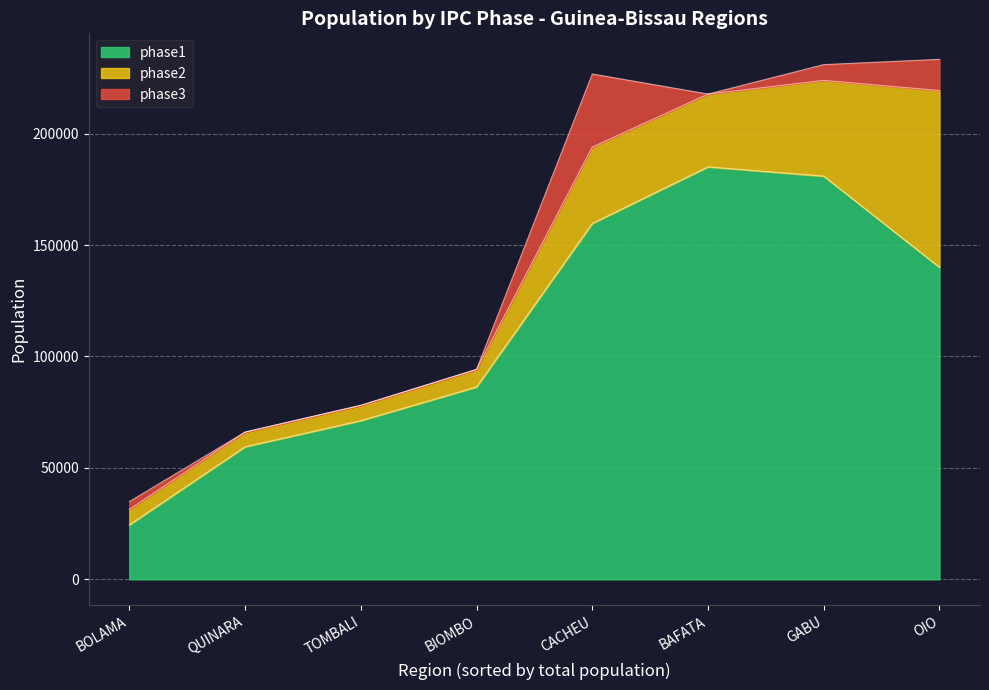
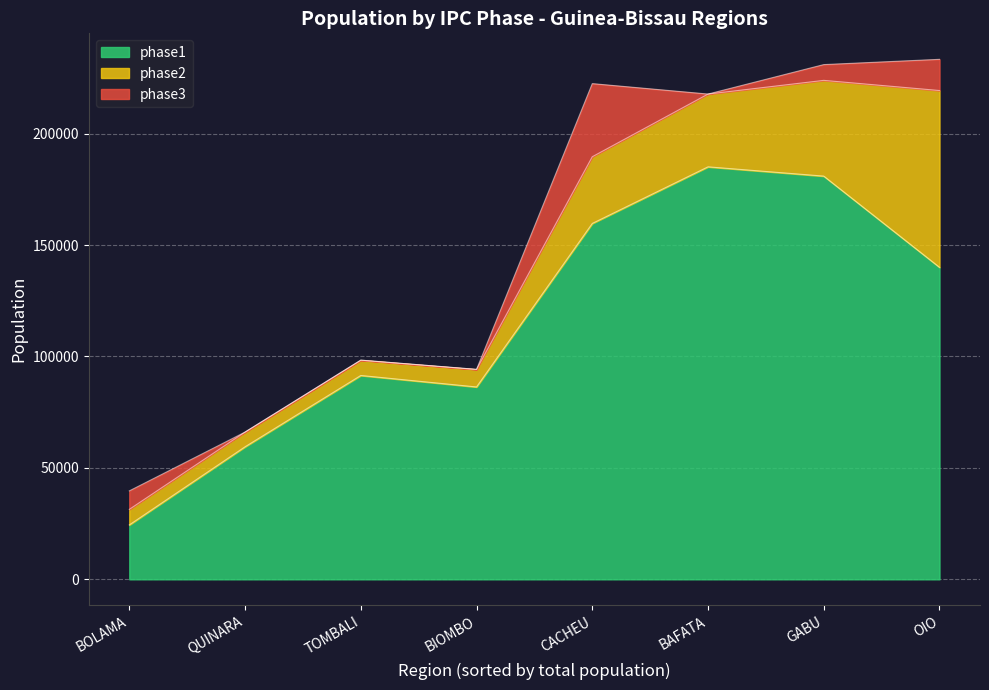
  {
    "phase1": {
      "BOLAMA": 24000,
      "QUINARA": 59000,
-     "TOMBALI": 71000,
+     "TOMBALI": 91000,
      "BIOMBO": 86000,
      "CACHEU": 160000,
      "BAFATA": 185000,
      "GABU": 181000,
      "OIO": 140000
    },
    "phase2": {
      "BOLAMA": 7000,
-     "CACHEU": 34000,
+     "CACHEU": 30000,
      "GABU": 43000,
      "OIO": 79000
    },
    "phase3": {
-     "BOLAMA": 3000,
+     "BOLAMA": 8000,
      "CACHEU": 33000,
      "GABU": 7000,
      "OIO": 14000
    }
  }
